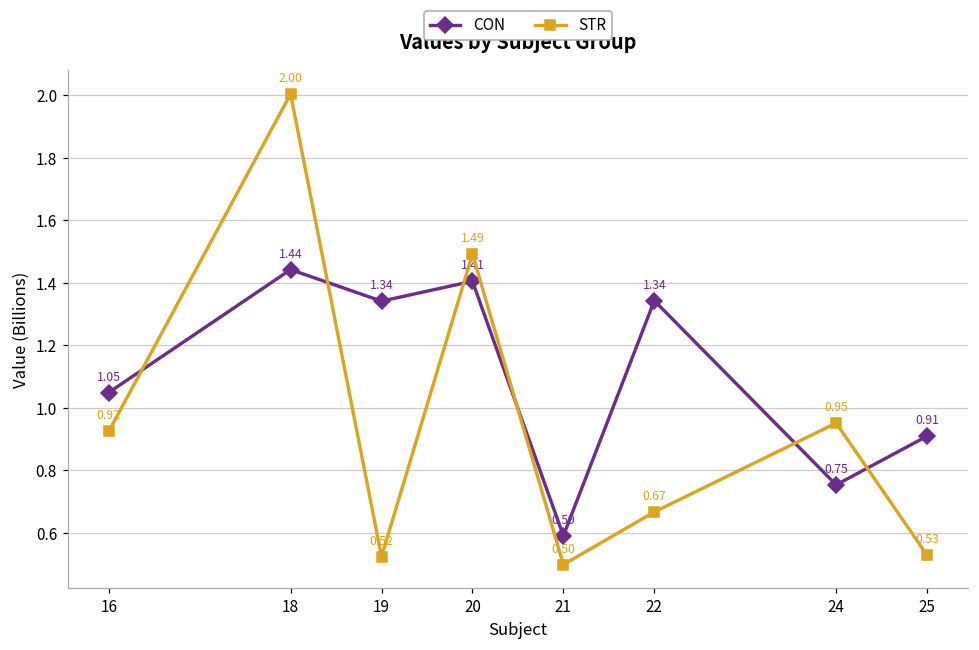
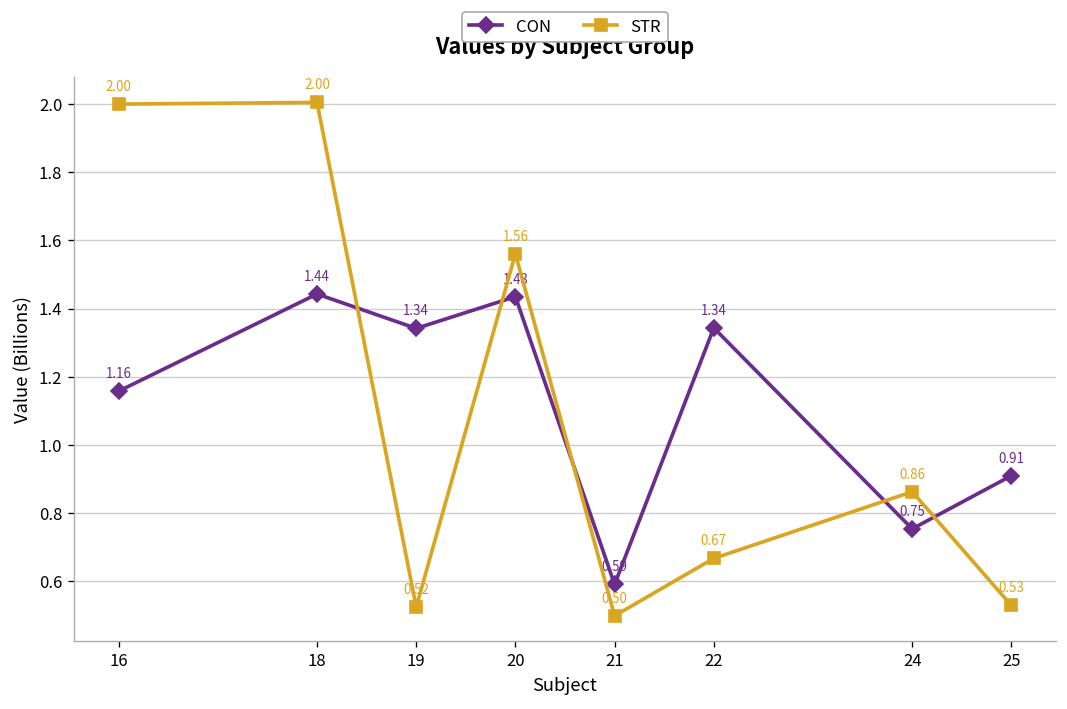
  {
    "CON": {
-     "16": 1.05,
+     "16": 1.16,
      "18": 1.44,
      "19": 1.34,
-     "20": 1.41,
+     "20": 1.43,
      "21": 0.59,
      "22": 1.34,
      "24": 0.75,
      "25": 0.91
    },
    "STR": {
-     "16": 0.92,
+     "16": 2.00,
      "18": 2.00,
      "19": 0.52,
-     "20": 1.49,
+     "20": 1.56,
      "21": 0.50,
      "22": 0.67,
-     "24": 0.95,
+     "24": 0.86,
      "25": 0.53
    }
  }
